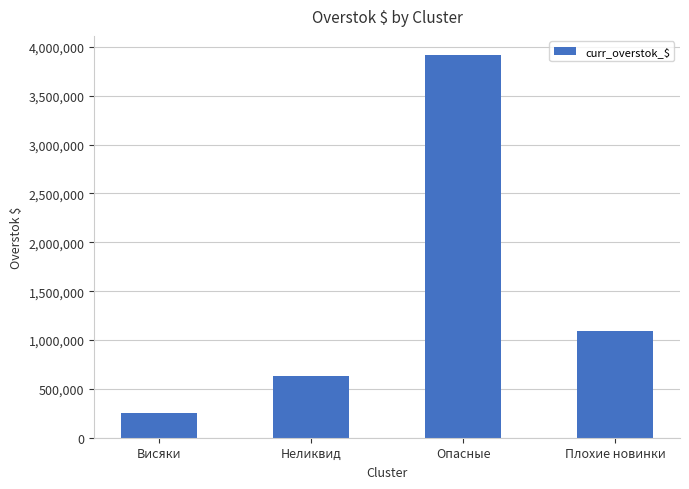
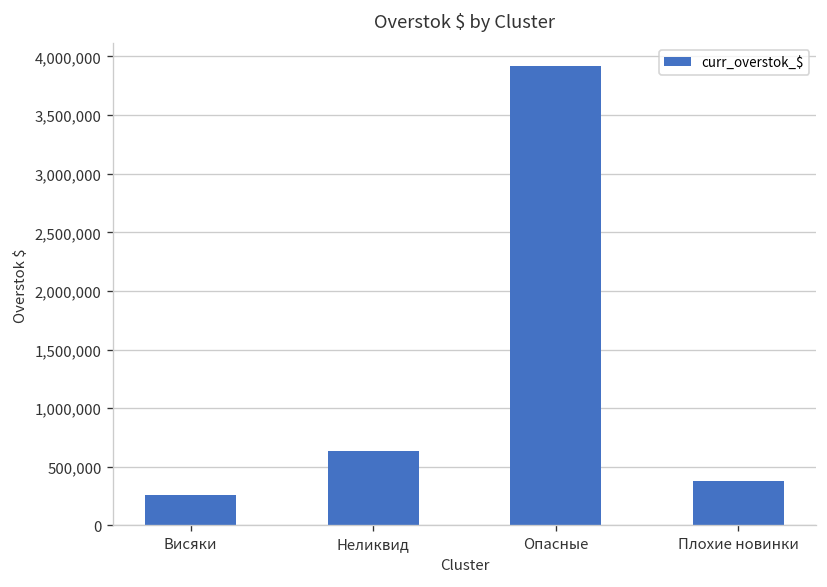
  {
    "Висяки": "300,000",
    "Неликвид": "600,000",
    "Опасные": "3,900,000",
-   "Плохие новинки": "1,100,000"
+   "Плохие новинки": "400,000"
  }
